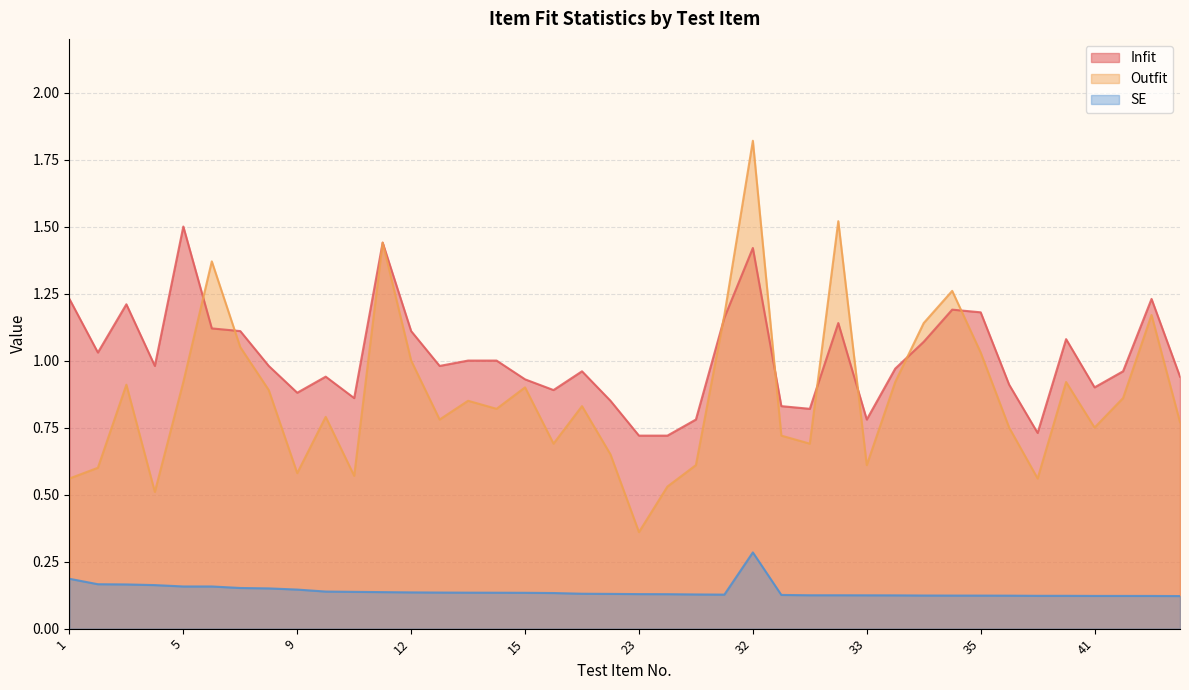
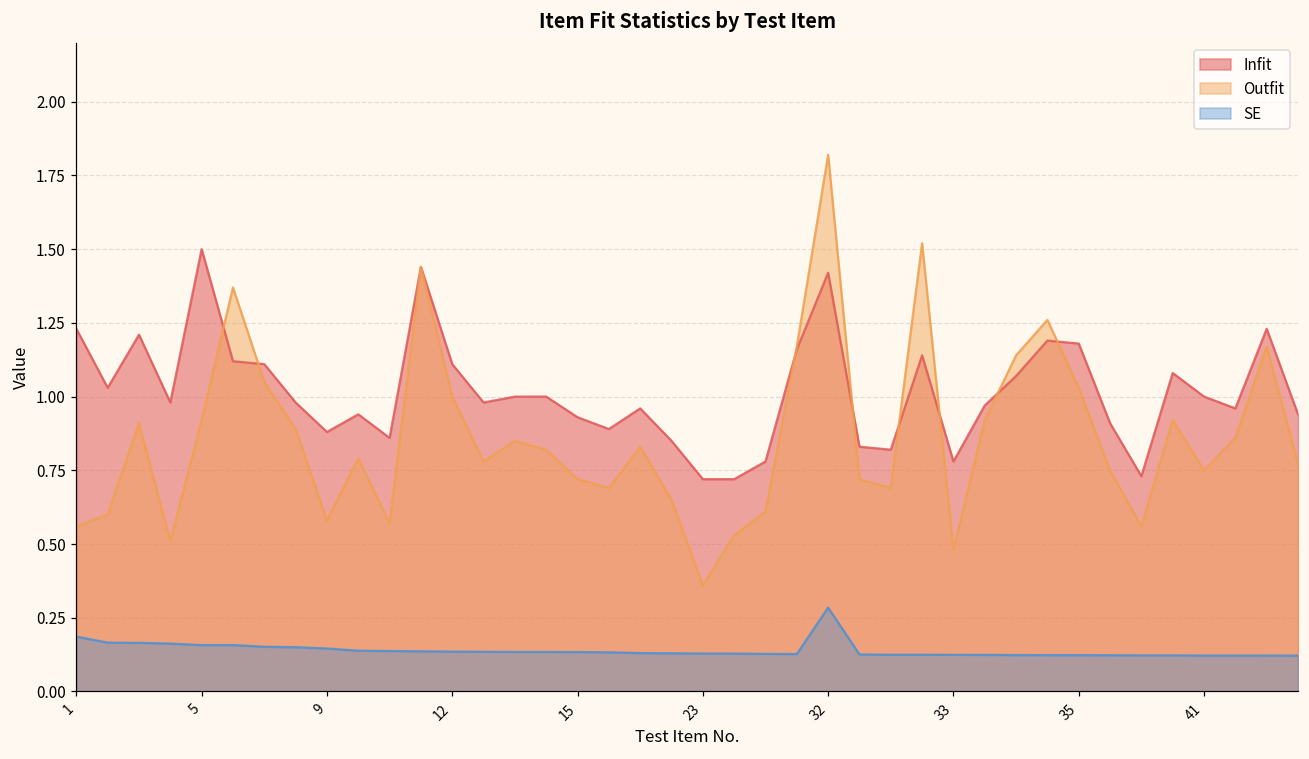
  {
    "Infit": {
      "1": 1.23,
      "5": 1.5,
      "9": 0.88,
      "12": 1.11,
      "15": 0.93,
      "23": 0.72,
      "32": 1.42,
      "33": 0.78,
      "35": 1.18,
-     "41": 0.9
+     "41": 1.0
    },
    "Outfit": {
      "1": 0.56,
      "5": 0.92,
      "9": 0.58,
      "12": 1.00,
-     "15": 0.90,
+     "15": 0.72,
      "23": 0.36,
      "32": 1.82,
-     "33": 0.61,
+     "33": 0.48,
      "35": 1.03,
      "41": 0.75
    },
    "SE": {
      "1": 0.19,
      "5": 0.16,
      "9": 0.15,
      "12": 0.14,
      "15": 0.13,
      "23": 0.13,
      "32": 0.28,
      "33": 0.12,
      "35": 0.12,
      "41": 0.12
    }
  }
